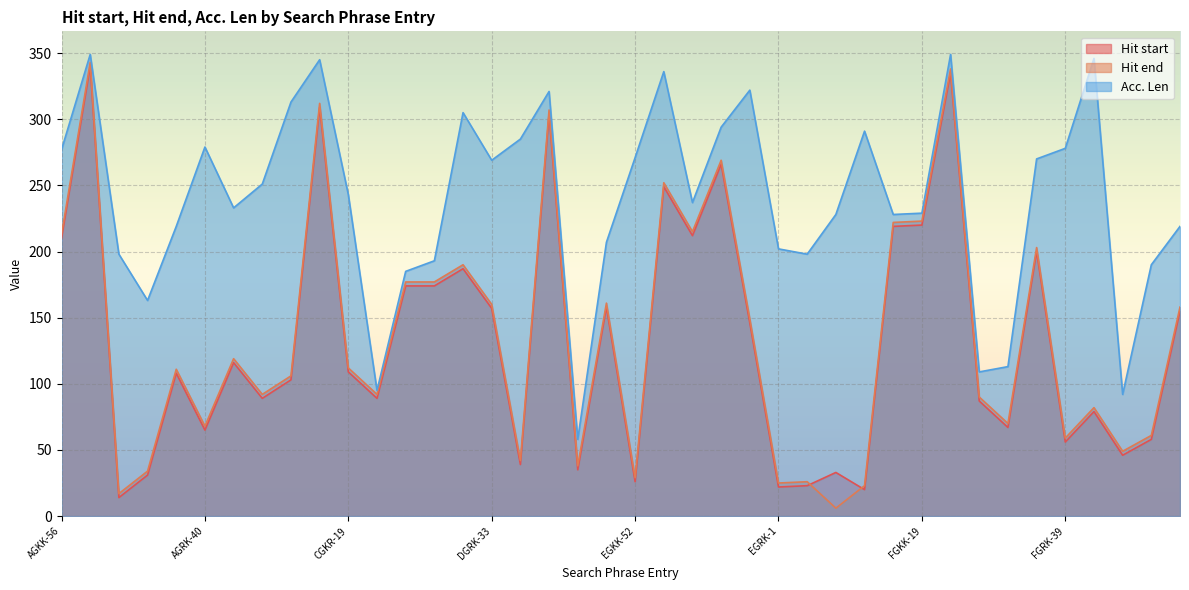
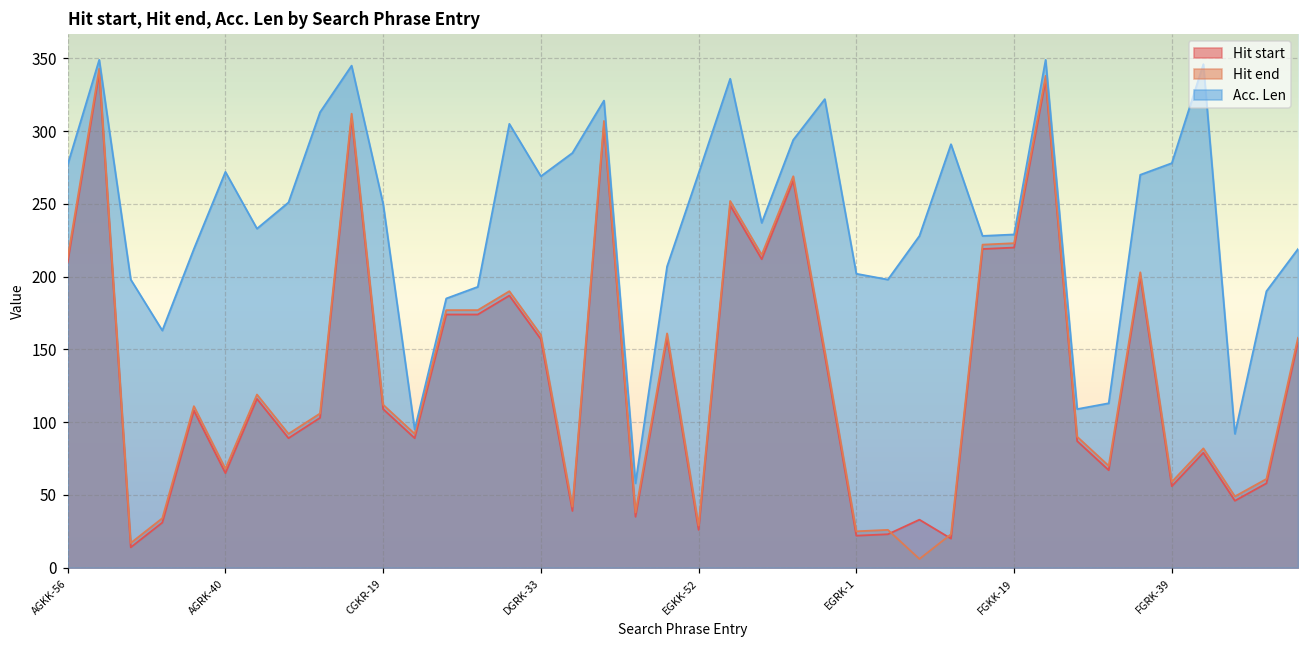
  {
    "Acc. Len": {
      "AGKK-56": 277,
-     "AGRK-40": 279,
-     "CGKR-19": 243,
+     "AGRK-40": 272,
+     "CGKR-19": 250,
      "DGRK-33": 269,
      "EGKK-52": 271,
      "EGRK-1": 202,
      "FGKK-19": 229,
      "FGRK-39": 278
    }
  }
